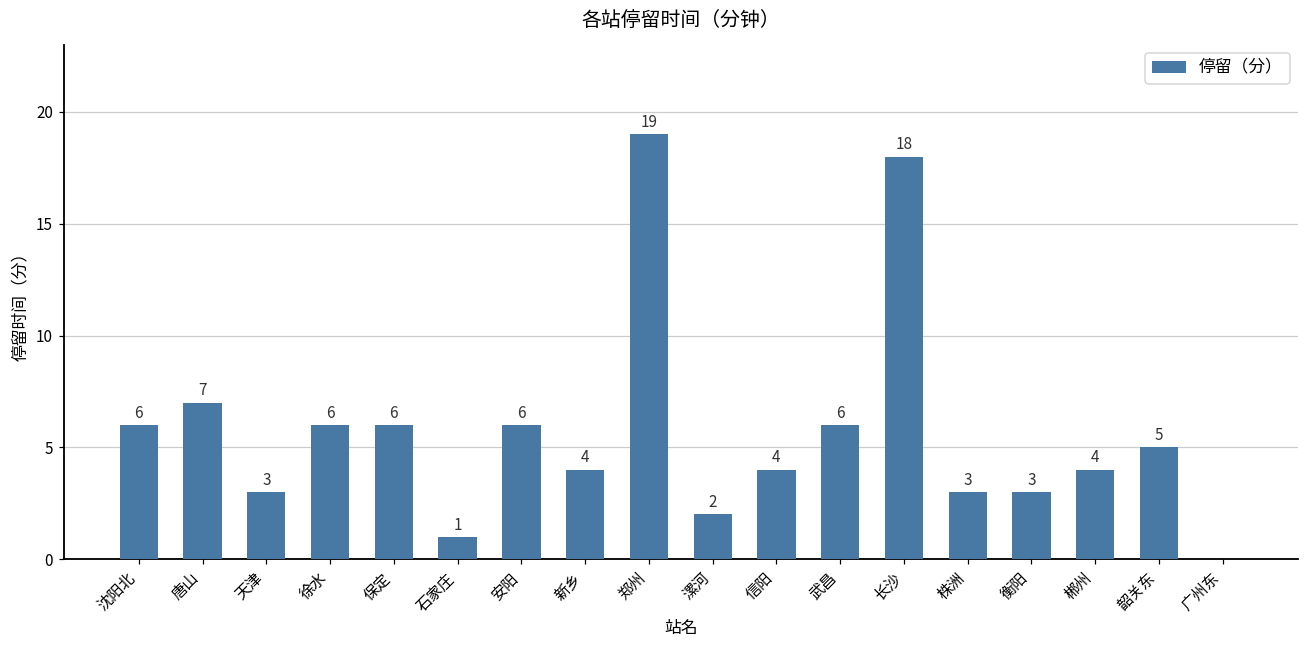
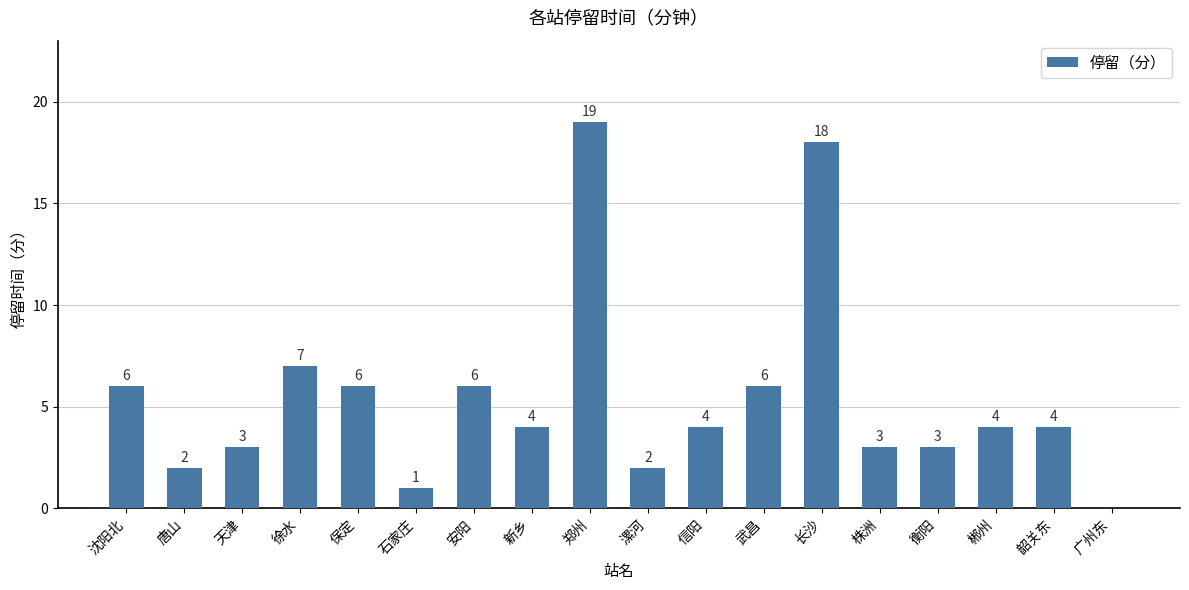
  {
    "沈阳北": 6,
-   "唐山": 7,
+   "唐山": 2,
    "天津": 3,
-   "徐水": 6,
+   "徐水": 7,
    "保定": 6,
    "石家庄": 1,
    "安阳": 6,
    "新乡": 4,
    "郑州": 19,
    "漯河": 2,
    "信阳": 4,
    "武昌": 6,
    "长沙": 18,
    "株洲": 3,
    "衡阳": 3,
    "郴州": 4,
-   "韶关东": 5
+   "韶关东": 4
  }
